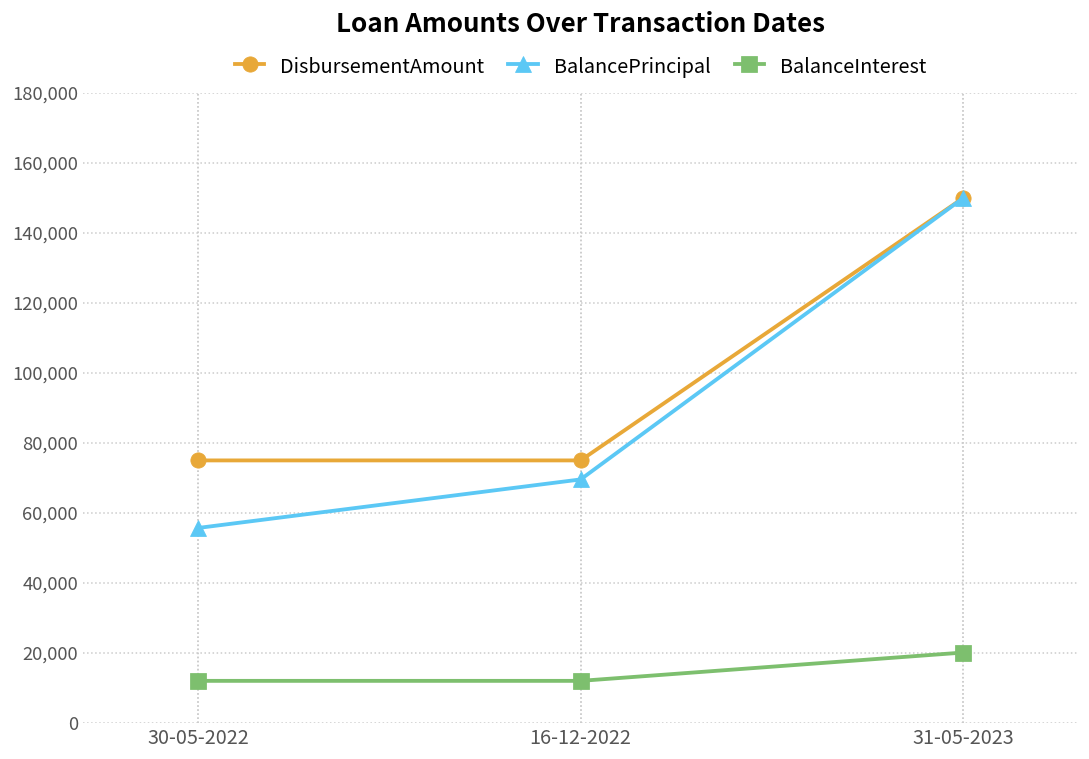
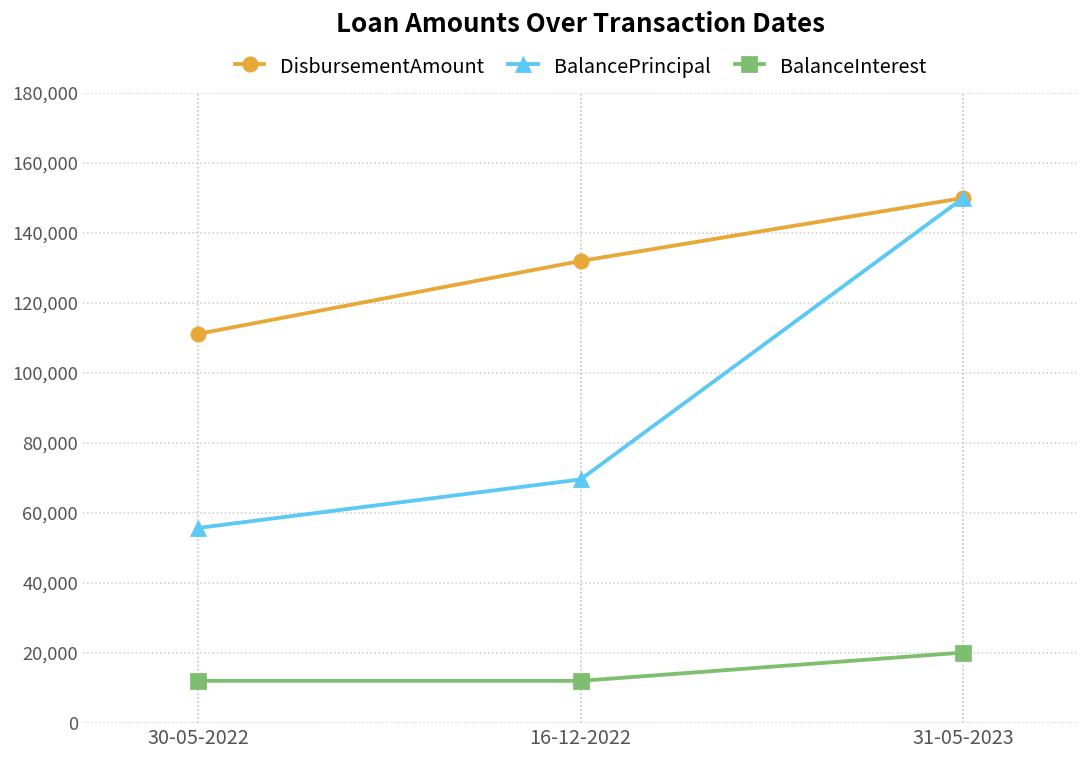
  {
    "DisbursementAmount": {
-     "30-05-2022": "75,000",
-     "16-12-2022": "75,000"
+     "30-05-2022": "111,000",
+     "16-12-2022": "132,000"
    },
    "BalancePrincipal": {
      "30-05-2022": "56,000",
      "16-12-2022": "70,000"
    },
    "BalanceInterest": {
      "30-05-2022": "12,000",
      "16-12-2022": "12,000",
      "31-05-2023": "20,000"
    }
  }
